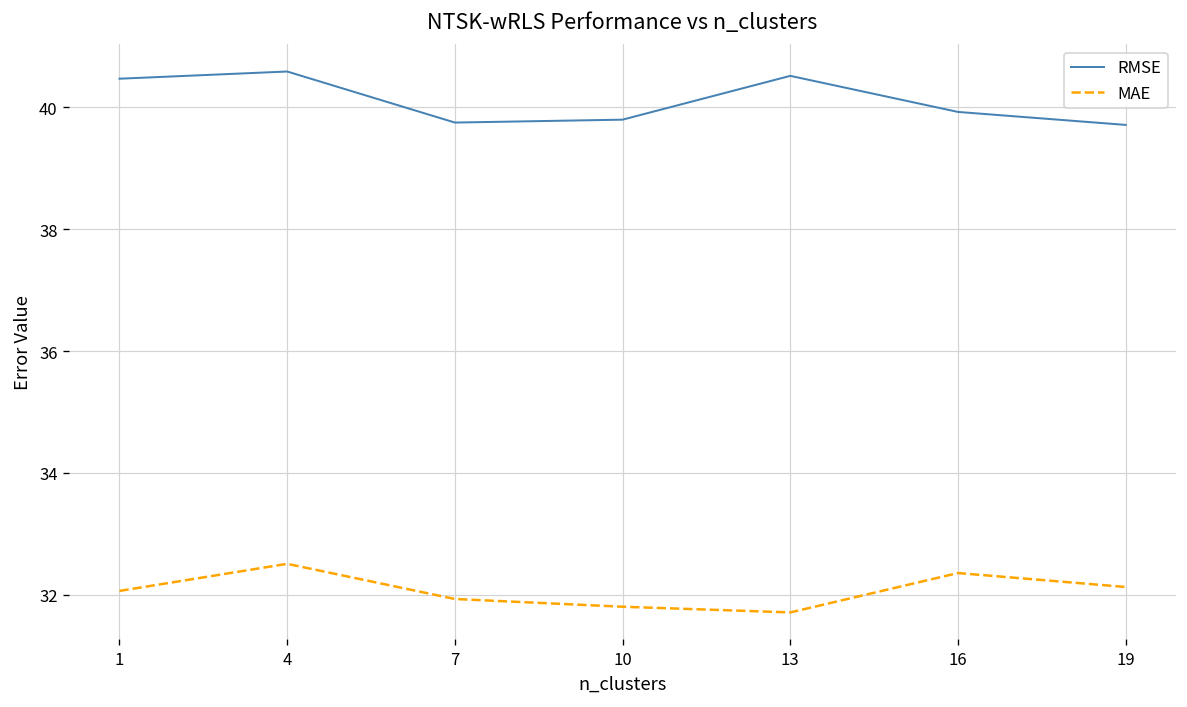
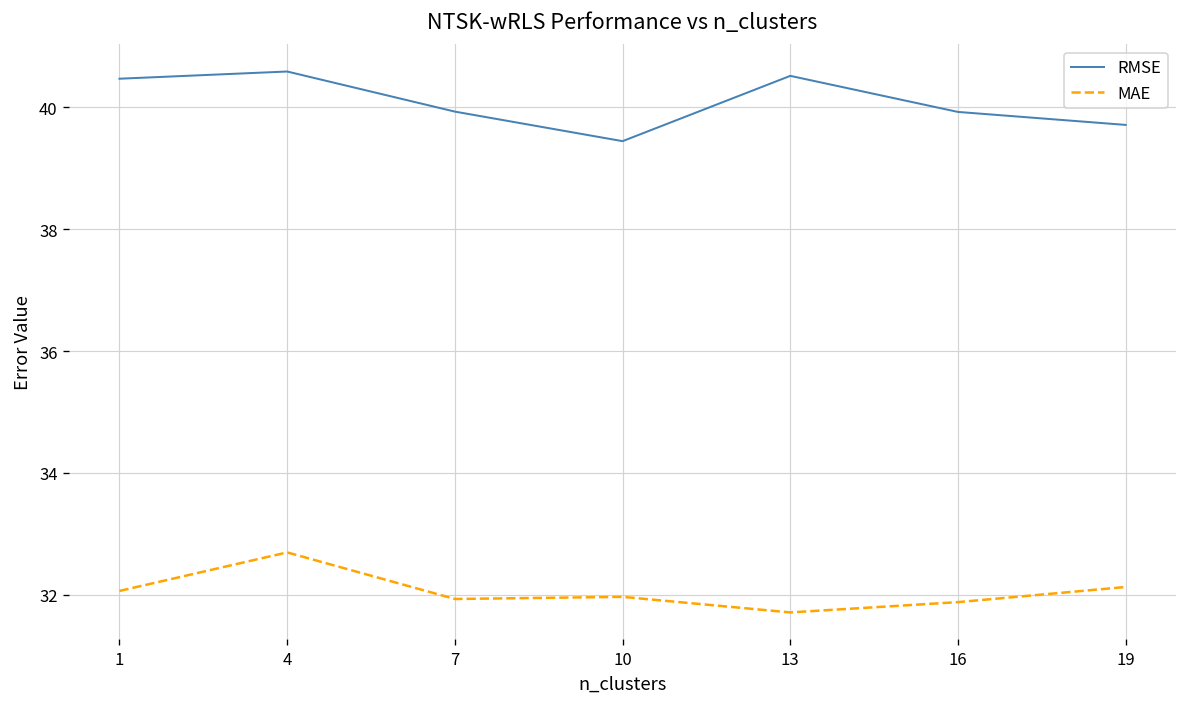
  {
    "RMSE": {
      "1": 40.5,
      "4": 40.6,
-     "7": 39.7,
-     "10": 39.8,
+     "7": 39.9,
+     "10": 39.4,
      "13": 40.5,
      "16": 39.9,
      "19": 39.7
    },
    "MAE": {
      "1": 32.1,
-     "4": 32.5,
+     "4": 32.7,
      "7": 31.9,
-     "10": 31.8,
+     "10": 32.0,
      "13": 31.7,
-     "16": 32.4,
+     "16": 31.9,
      "19": 32.1
    }
  }
